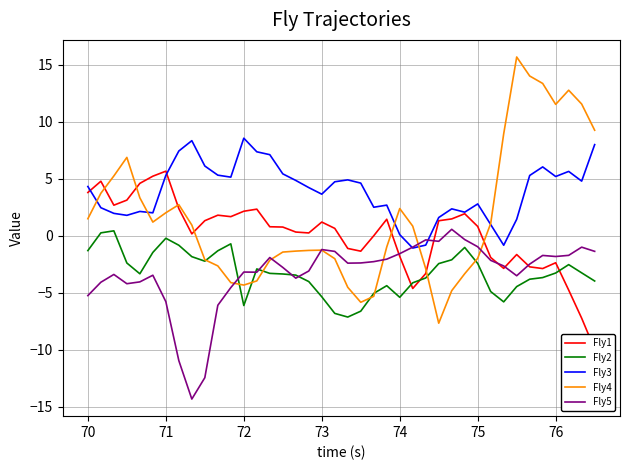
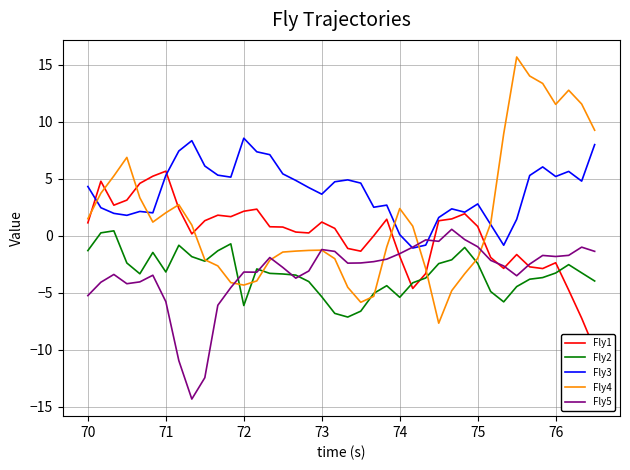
  {
    "Fly1": {
-     "70": 3.8,
+     "70": 1.1,
      "71": 5.6,
      "72": 2.1,
      "73": 1.2,
      "74": -1.8,
      "75": 0.8,
      "76": -2.4
    },
    "Fly2": {
      "70": -1.3,
-     "71": -0.2,
+     "71": -3.2,
      "72": -6.1,
      "73": -5.4,
      "74": -5.4,
      "75": -2.4,
      "76": -3.3
    },
    "Fly3": {
      "70": 4.3,
      "71": 5.3,
      "72": 8.5,
      "73": 3.6,
      "74": 0.1,
      "75": 2.8,
      "76": 5.2
    },
    "Fly4": {
      "70": 1.5,
      "71": 2.0,
      "72": -4.3,
      "74": 2.4,
      "75": -2.0,
      "76": 11.5
    },
    "Fly5": {
      "70": -5.3,
      "71": -5.8,
      "72": -3.2,
      "74": -1.6,
      "75": -1.0,
      "76": -1.8
    }
  }
